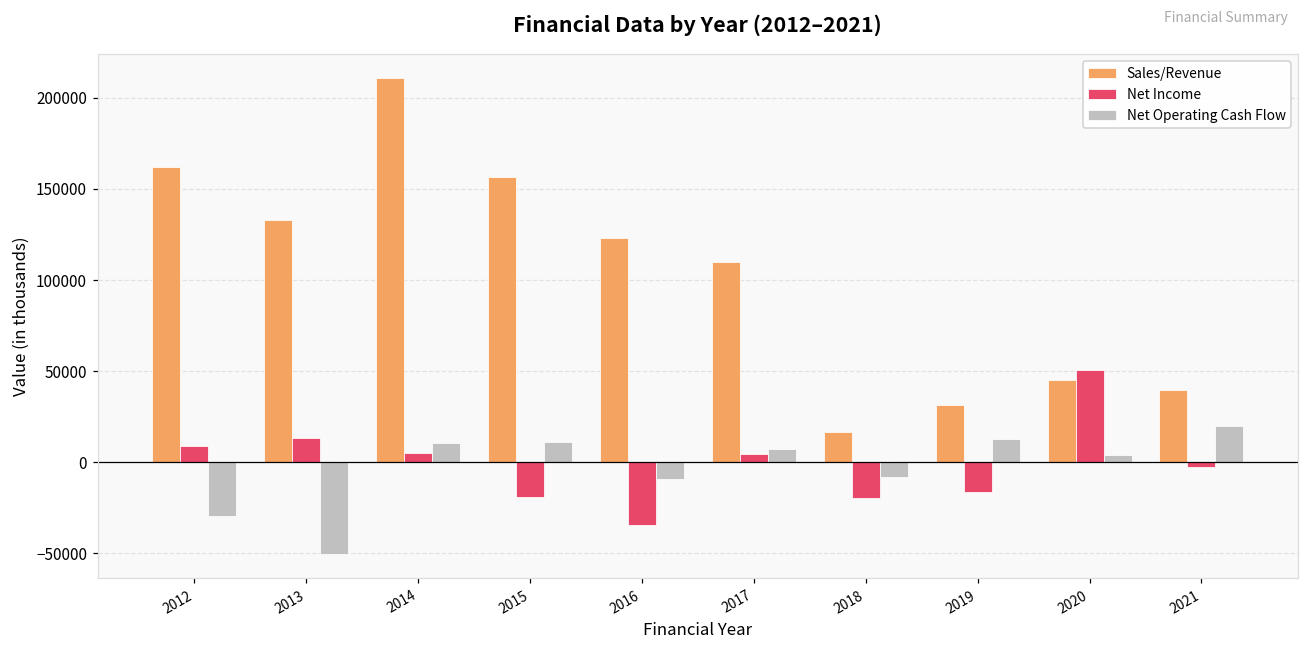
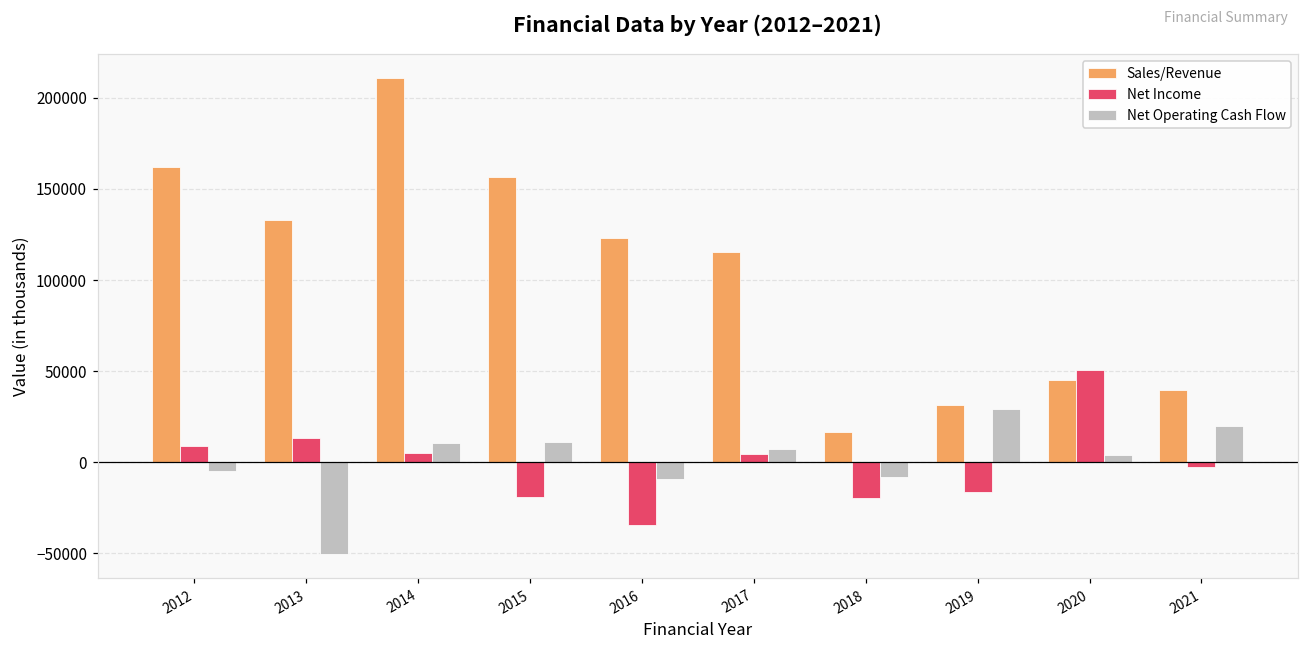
  {
    "Sales/Revenue": {
      "2012": 162000,
      "2013": 133000,
      "2014": 211000,
      "2015": 157000,
      "2016": 123000,
-     "2017": 110000,
+     "2017": 115000,
      "2018": 16000,
      "2019": 31000,
      "2020": 45000,
      "2021": 40000
    },
    "Net Income": {
      "2012": 9000,
      "2013": 13000,
      "2014": 5000,
      "2015": -19000,
      "2016": -34000,
      "2017": 5000,
      "2018": -20000,
      "2019": -16000,
      "2020": 51000,
      "2021": -3000
    },
    "Net Operating Cash Flow": {
-     "2012": -30000,
+     "2012": -5000,
      "2013": -50000,
      "2014": 10000,
      "2015": 11000,
      "2016": -9000,
      "2017": 7000,
      "2018": -8000,
-     "2019": 13000,
+     "2019": 29000,
      "2020": 4000,
      "2021": 20000
    }
  }
